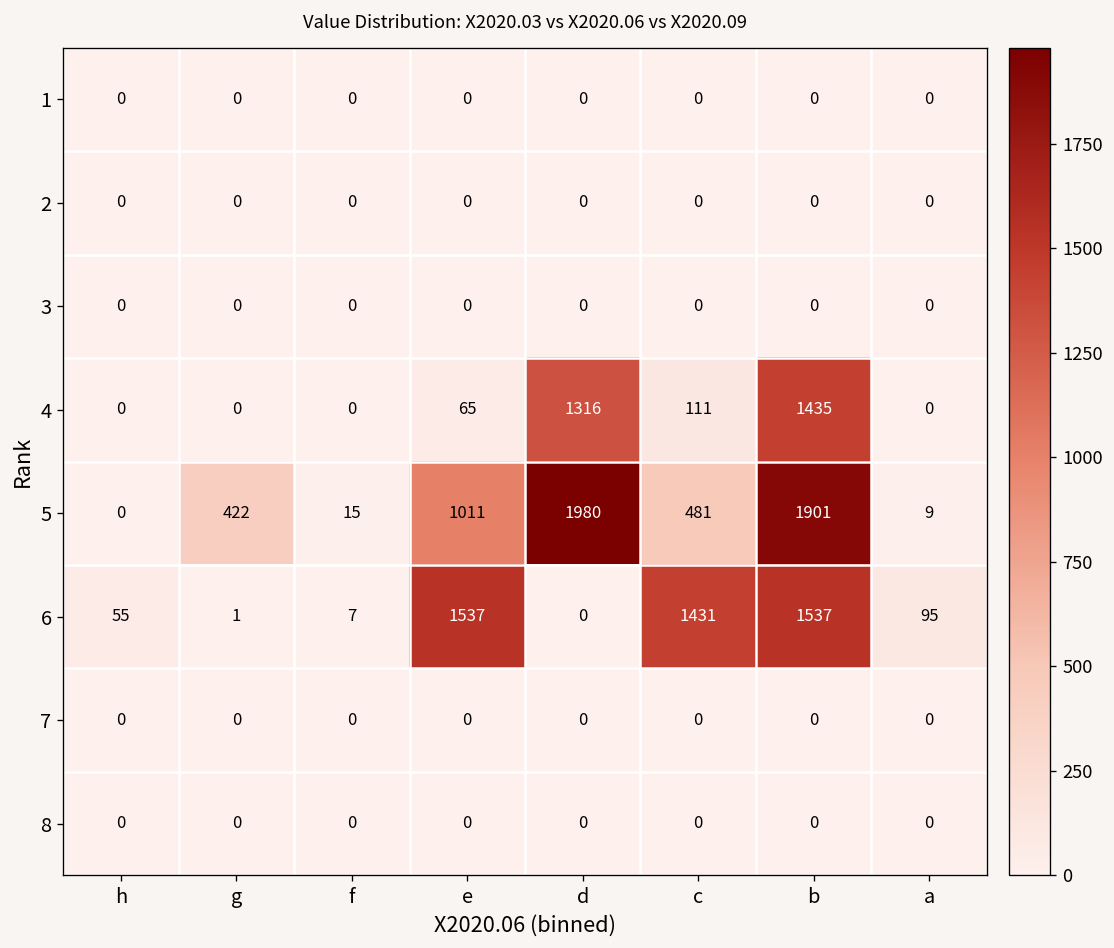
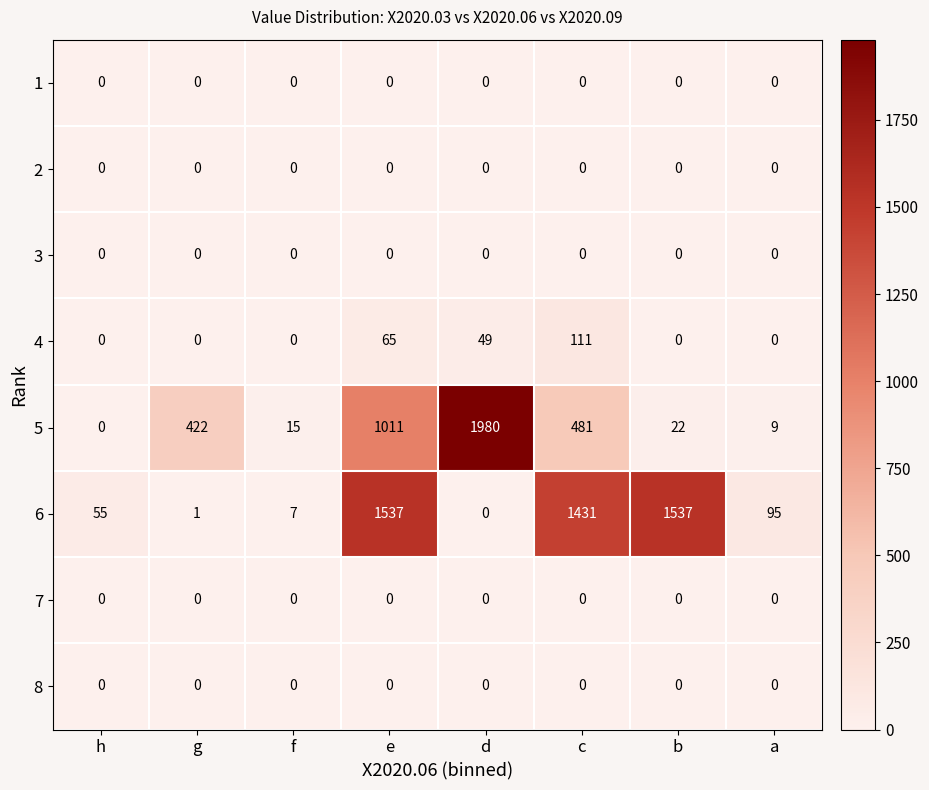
  {
    "1": {
      "h": 0,
      "g": 0,
      "f": 0,
      "e": 0,
      "d": 0,
      "c": 0,
      "b": 0,
      "a": 0
    },
    "2": {
      "h": 0,
      "g": 0,
      "f": 0,
      "e": 0,
      "d": 0,
      "c": 0,
      "b": 0,
      "a": 0
    },
    "3": {
      "h": 0,
      "g": 0,
      "f": 0,
      "e": 0,
      "d": 0,
      "c": 0,
      "b": 0,
      "a": 0
    },
    "4": {
      "h": 0,
      "g": 0,
      "f": 0,
      "e": 65,
-     "d": 1316,
+     "d": 49,
      "c": 111,
-     "b": 1435,
+     "b": 0,
      "a": 0
    },
    "5": {
      "h": 0,
      "g": 422,
      "f": 15,
      "e": 1011,
      "d": 1980,
      "c": 481,
-     "b": 1901,
+     "b": 22,
      "a": 9
    },
    "6": {
      "h": 55,
      "g": 1,
      "f": 7,
      "e": 1537,
      "d": 0,
      "c": 1431,
      "b": 1537,
      "a": 95
    },
    "7": {
      "h": 0,
      "g": 0,
      "f": 0,
      "e": 0,
      "d": 0,
      "c": 0,
      "b": 0,
      "a": 0
    },
    "8": {
      "h": 0,
      "g": 0,
      "f": 0,
      "e": 0,
      "d": 0,
      "c": 0,
      "b": 0,
      "a": 0
    }
  }
